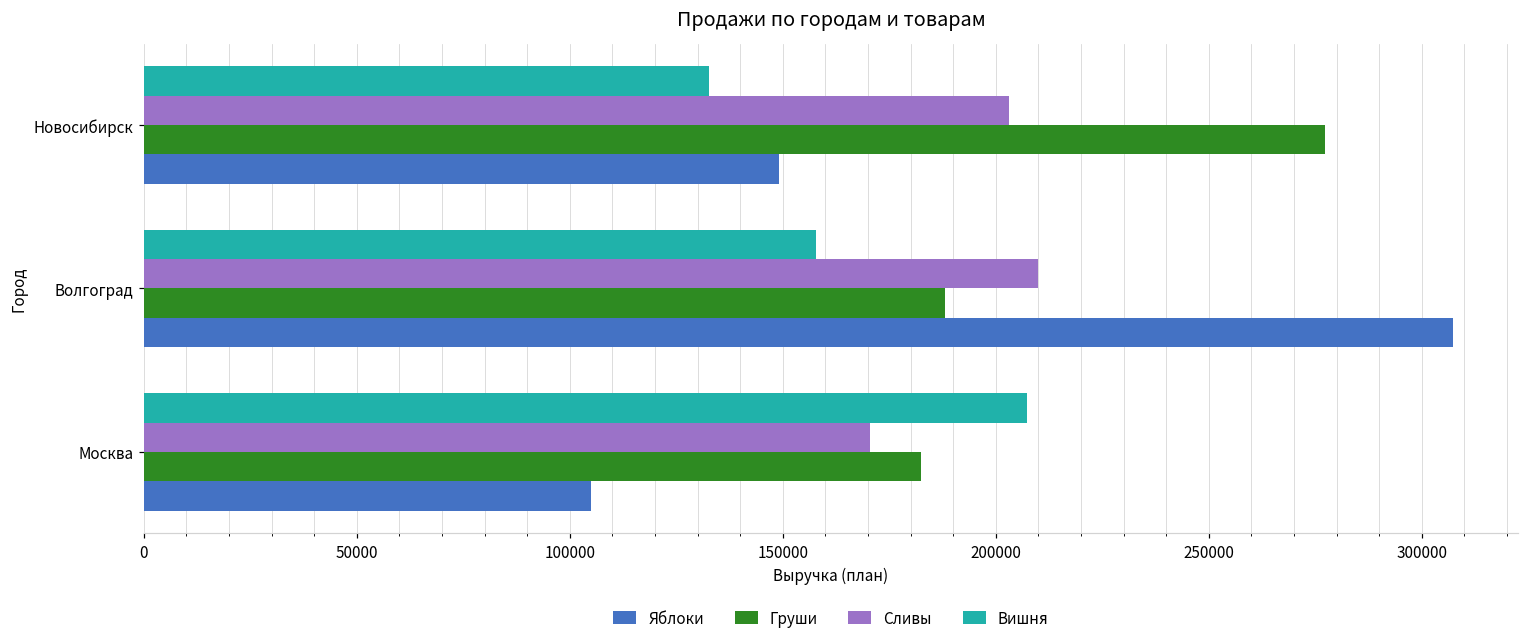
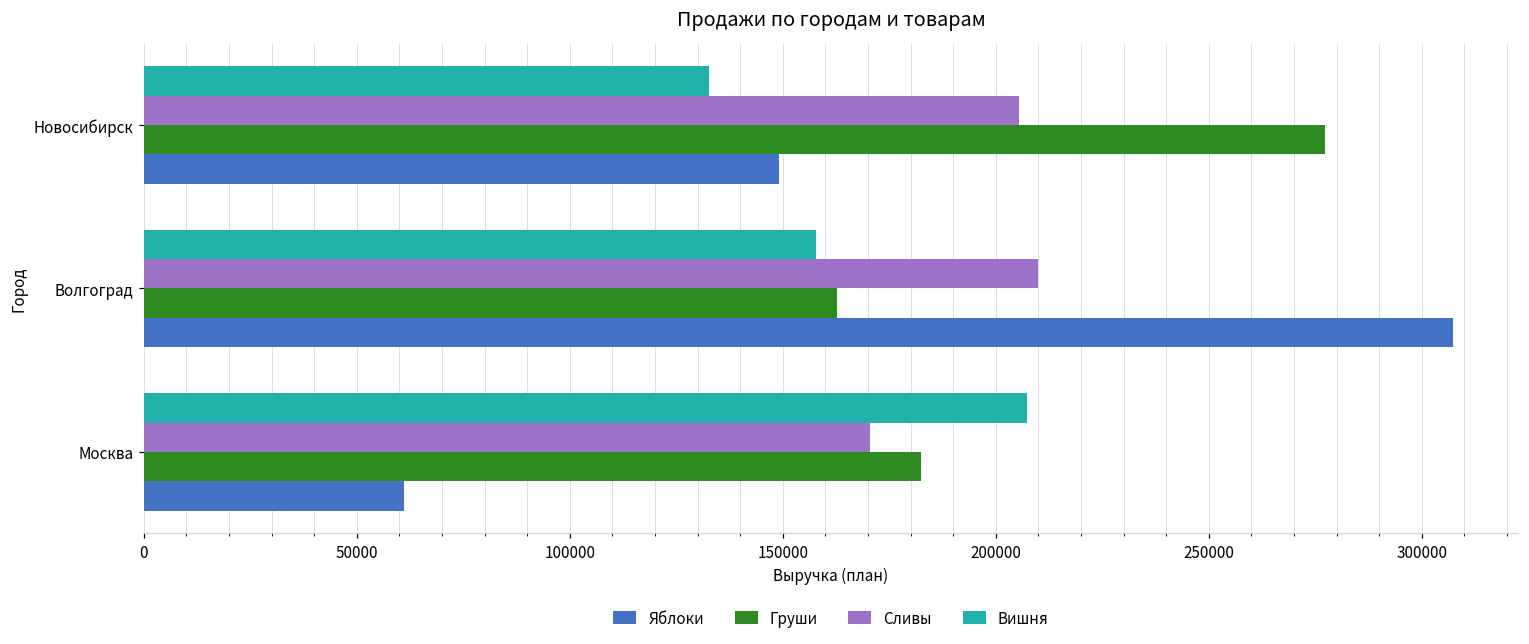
  {
    "Яблоки": {
      "Новосибирск": 149000,
      "Волгоград": 307000,
-     "Москва": 105000
+     "Москва": 61000
    },
    "Груши": {
      "Новосибирск": 277000,
-     "Волгоград": 188000,
+     "Волгоград": 163000,
      "Москва": 183000
    },
    "Сливы": {
-     "Новосибирск": 203000,
+     "Новосибирск": 205000,
      "Волгоград": 210000,
      "Москва": 170000
    },
    "Вишня": {
      "Новосибирск": 133000,
      "Волгоград": 158000,
      "Москва": 207000
    }
  }
